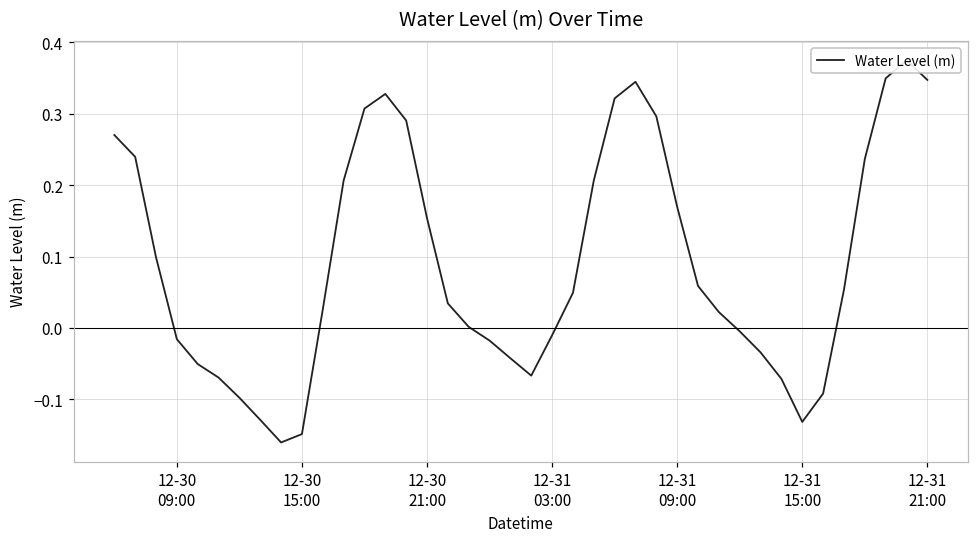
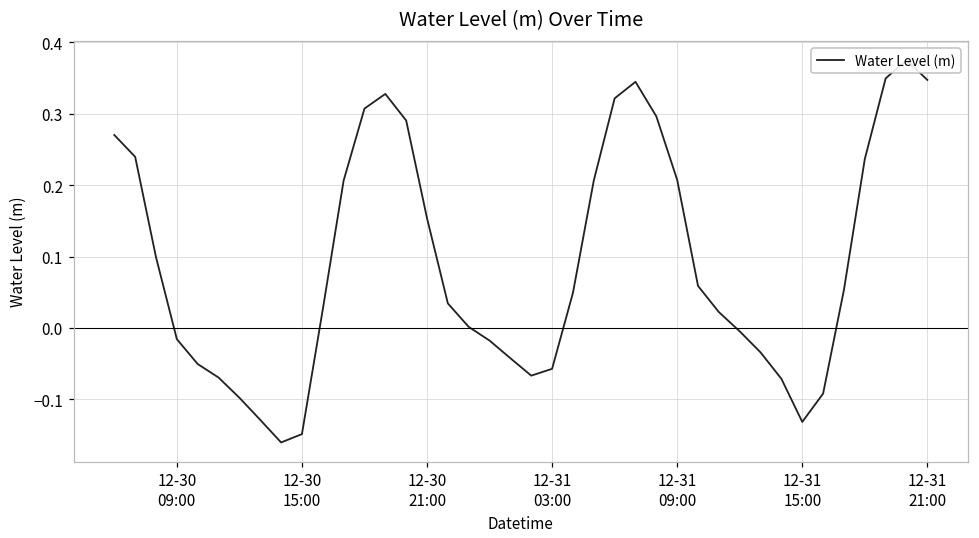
  {
    "12-30 09:00": -0.02,
    "12-30 15:00": -0.15,
    "12-30 21:00": 0.15,
-   "12-31 03:00": -0.01,
-   "12-31 09:00": 0.17,
+   "12-31 03:00": -0.06,
+   "12-31 09:00": 0.21,
    "12-31 15:00": -0.13,
    "12-31 21:00": 0.35
  }
